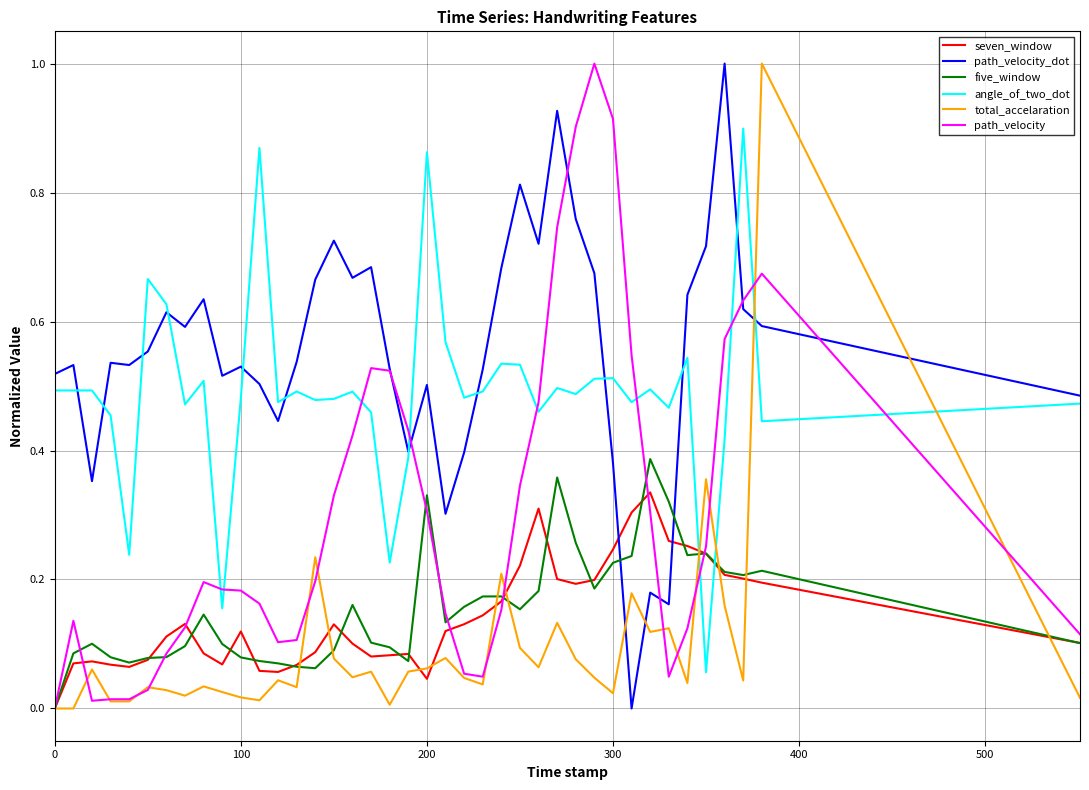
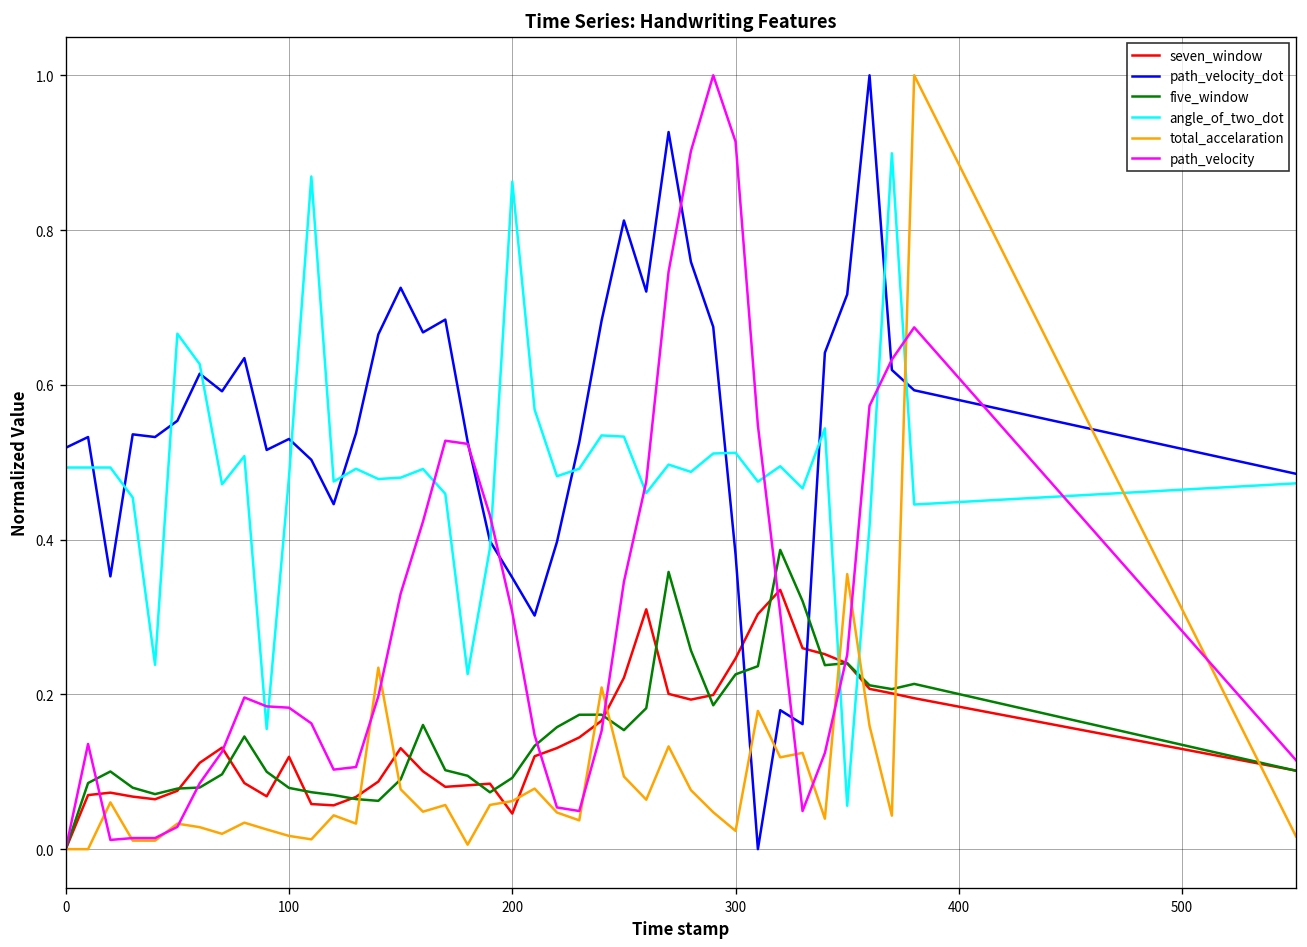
  {
    "seven_window": {
      "100": 0.12,
      "200": 0.05,
      "300": 0.25
    },
    "path_velocity_dot": {
      "0": 0.52,
      "100": 0.53,
-     "200": 0.50,
+     "200": 0.35,
      "300": 0.38
    },
    "five_window": {
      "100": 0.08,
-     "200": 0.33,
+     "200": 0.09,
      "300": 0.23
    },
    "angle_of_two_dot": {
      "0": 0.49,
      "100": 0.48,
      "200": 0.86,
      "300": 0.51
    },
    "total_accelaration": {
      "100": 0.02,
      "200": 0.06,
      "300": 0.02
    },
    "path_velocity": {
      "100": 0.18,
      "200": 0.31,
      "300": 0.91
    }
  }
